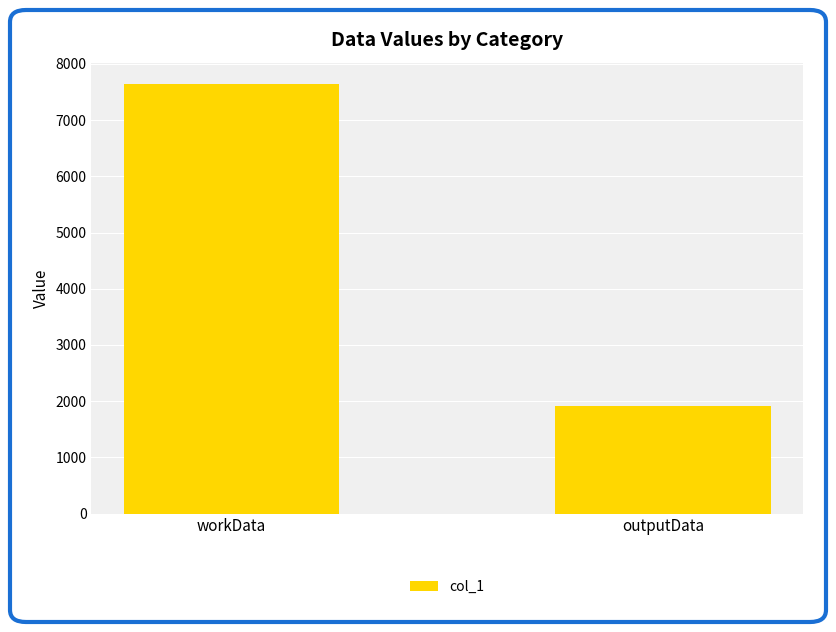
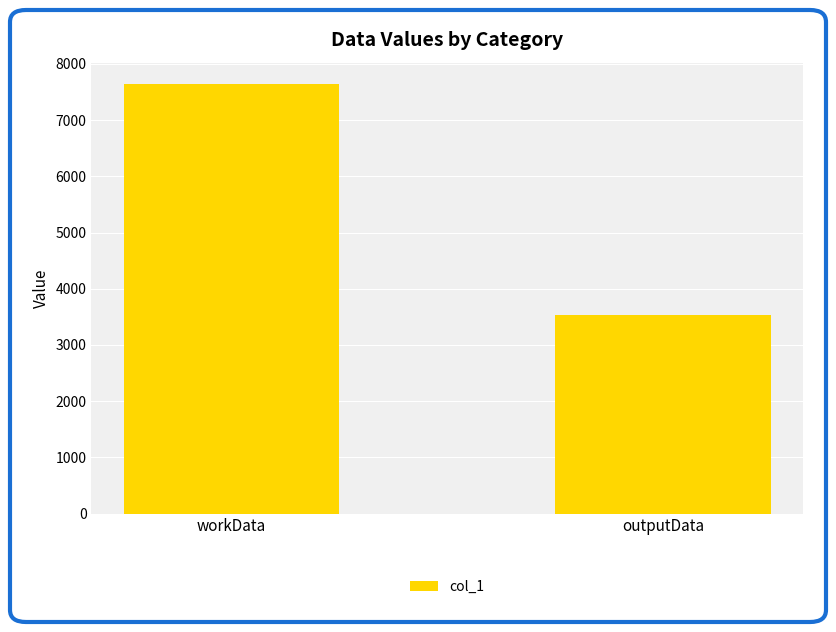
  {
    "workData": 7600,
-   "outputData": 1900
+   "outputData": 3500
  }
